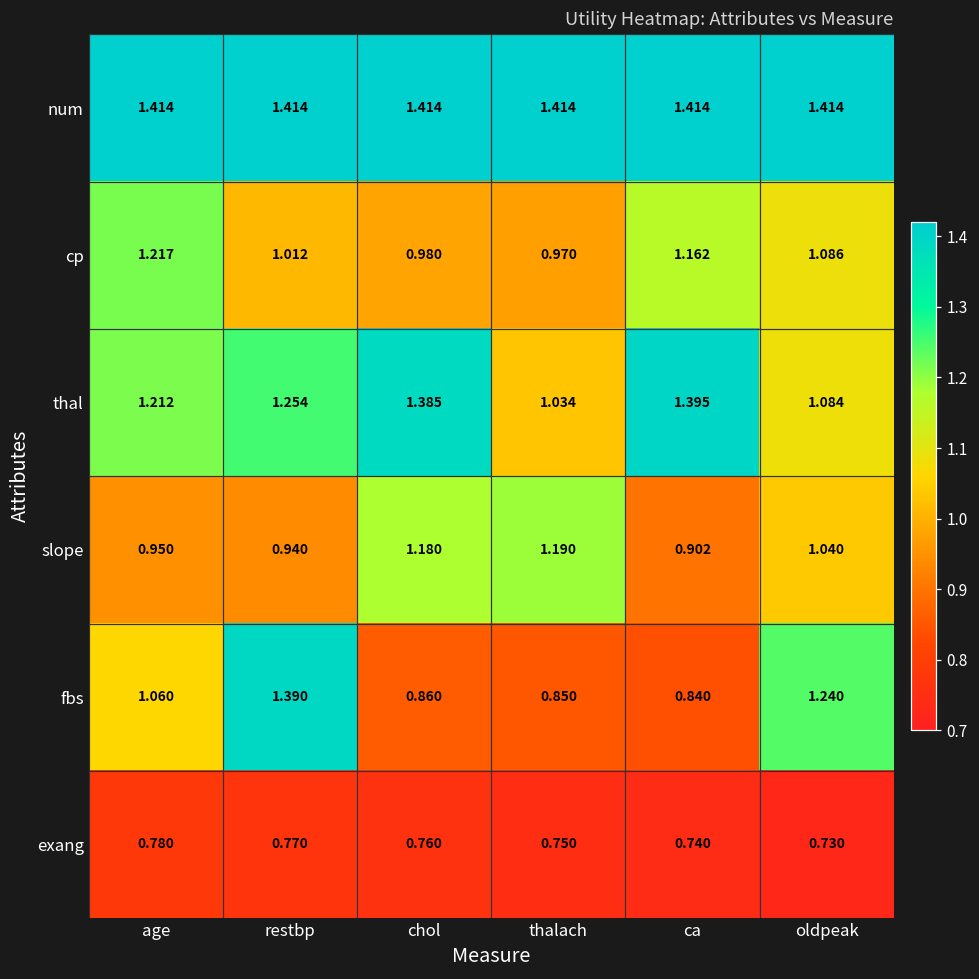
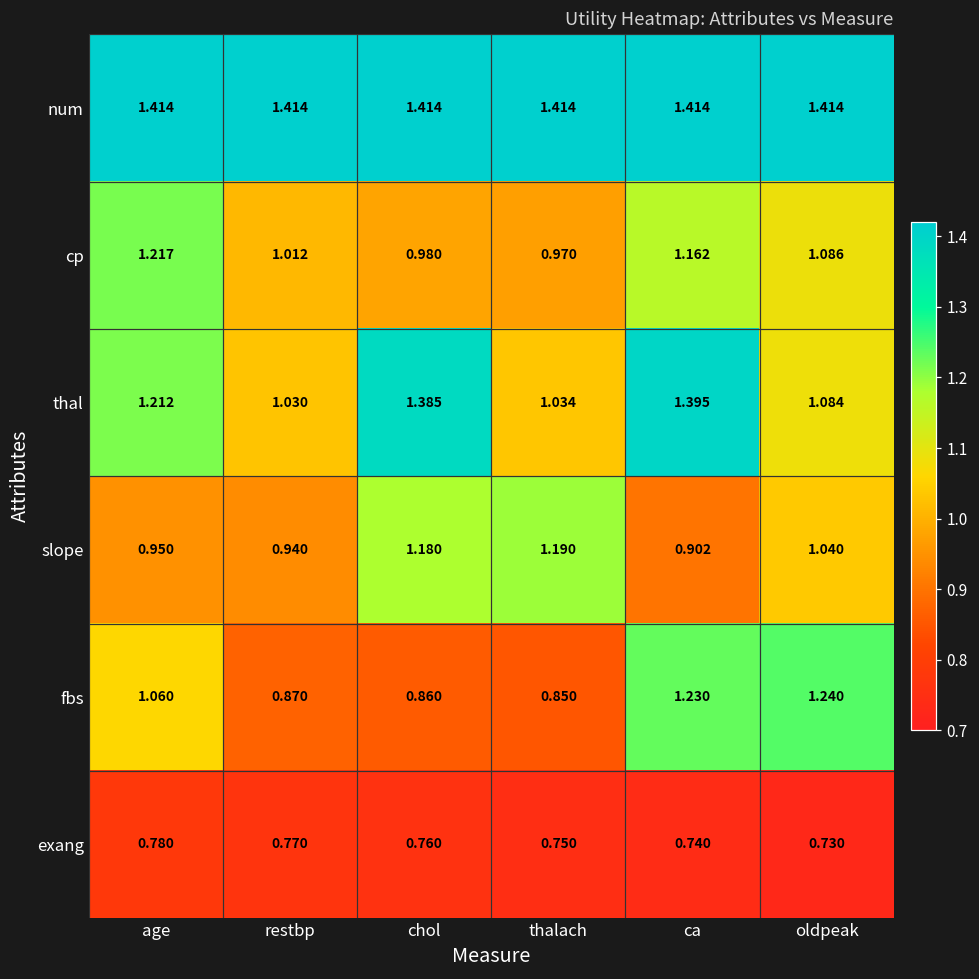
  {
    "num": {
      "age": 1.414,
      "restbp": 1.414,
      "chol": 1.414,
      "thalach": 1.414,
      "ca": 1.414,
      "oldpeak": 1.414
    },
    "cp": {
      "age": 1.217,
      "restbp": 1.012,
      "chol": 0.980,
      "thalach": 0.970,
      "ca": 1.162,
      "oldpeak": 1.086
    },
    "thal": {
      "age": 1.212,
-     "restbp": 1.254,
+     "restbp": 1.030,
      "chol": 1.385,
      "thalach": 1.034,
      "ca": 1.395,
      "oldpeak": 1.084
    },
    "slope": {
      "age": 0.950,
      "restbp": 0.940,
      "chol": 1.180,
      "thalach": 1.190,
      "ca": 0.902,
      "oldpeak": 1.040
    },
    "fbs": {
      "age": 1.060,
-     "restbp": 1.390,
+     "restbp": 0.870,
      "chol": 0.860,
      "thalach": 0.850,
-     "ca": 0.840,
+     "ca": 1.230,
      "oldpeak": 1.240
    },
    "exang": {
      "age": 0.780,
      "restbp": 0.770,
      "chol": 0.760,
      "thalach": 0.750,
      "ca": 0.740,
      "oldpeak": 0.730
    }
  }
